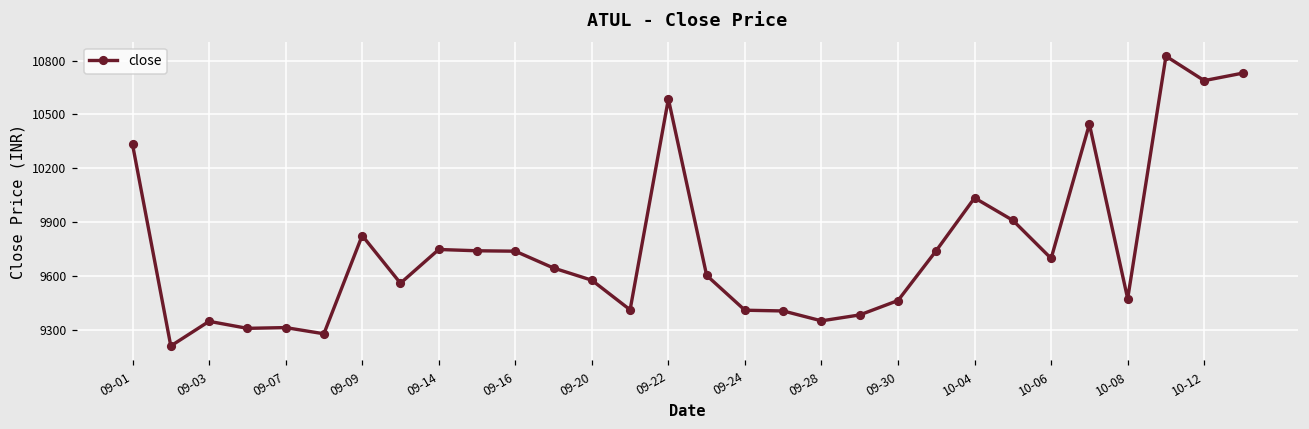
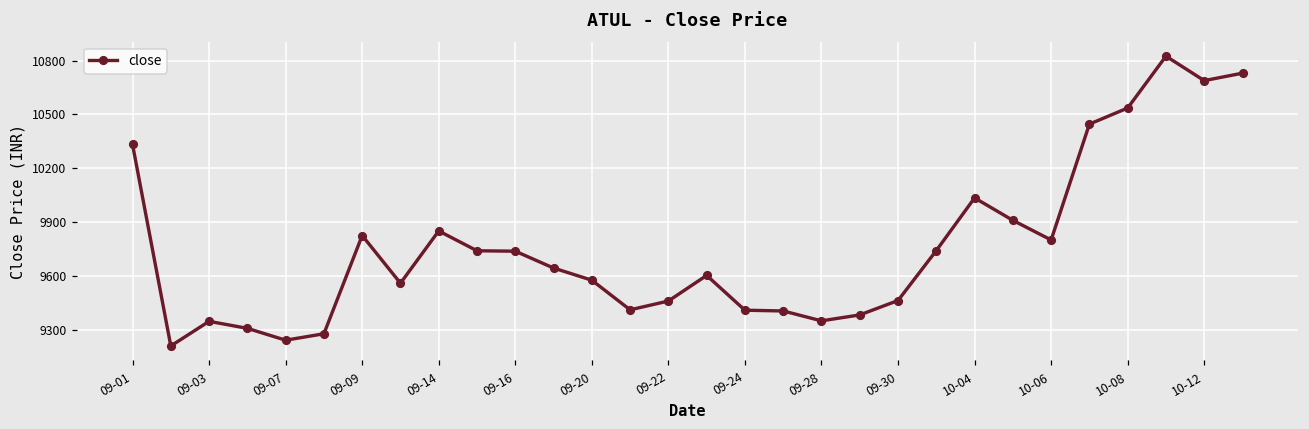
  {
    "09-01": 10330,
    "09-03": 9350,
-   "09-07": 9310,
+   "09-07": 9240,
    "09-09": 9820,
-   "09-14": 9750,
+   "09-14": 9850,
    "09-16": 9740,
    "09-20": 9580,
-   "09-22": 10590,
+   "09-22": 9460,
    "09-24": 9410,
    "09-28": 9350,
    "09-30": 9460,
    "10-04": 10030,
-   "10-06": 9700,
-   "10-08": 9470,
+   "10-06": 9800,
+   "10-08": 10540,
    "10-12": 10690
  }
